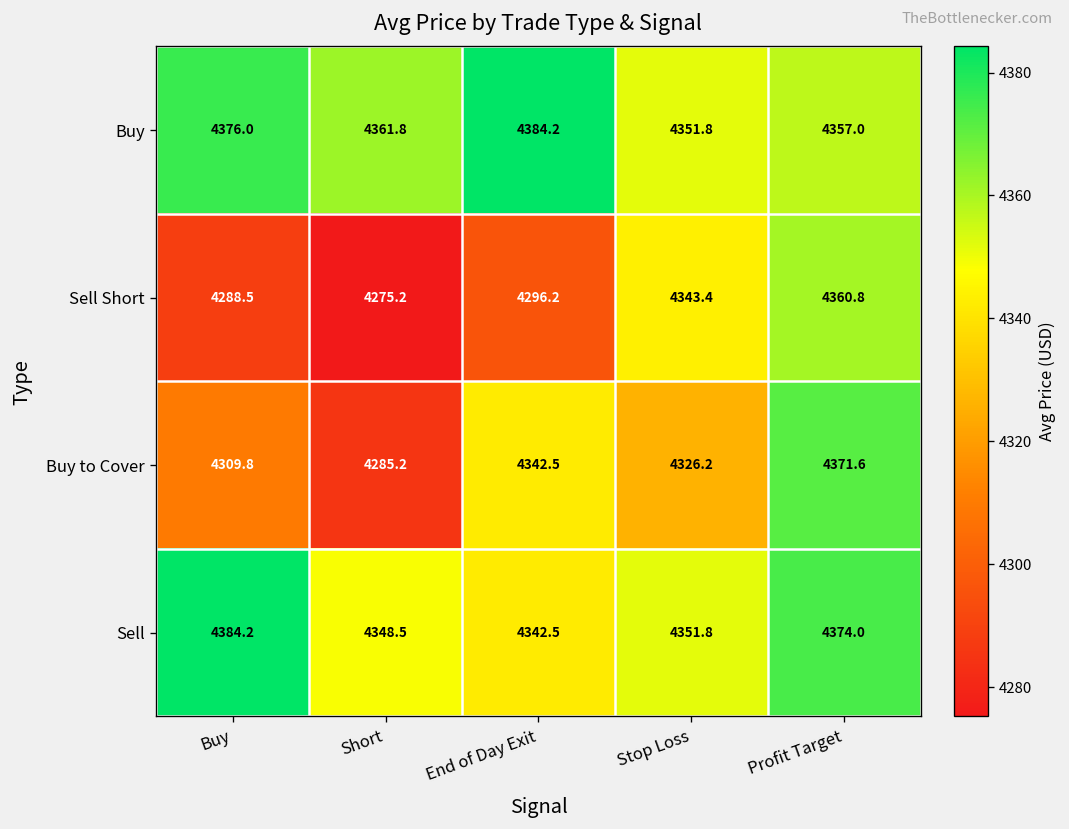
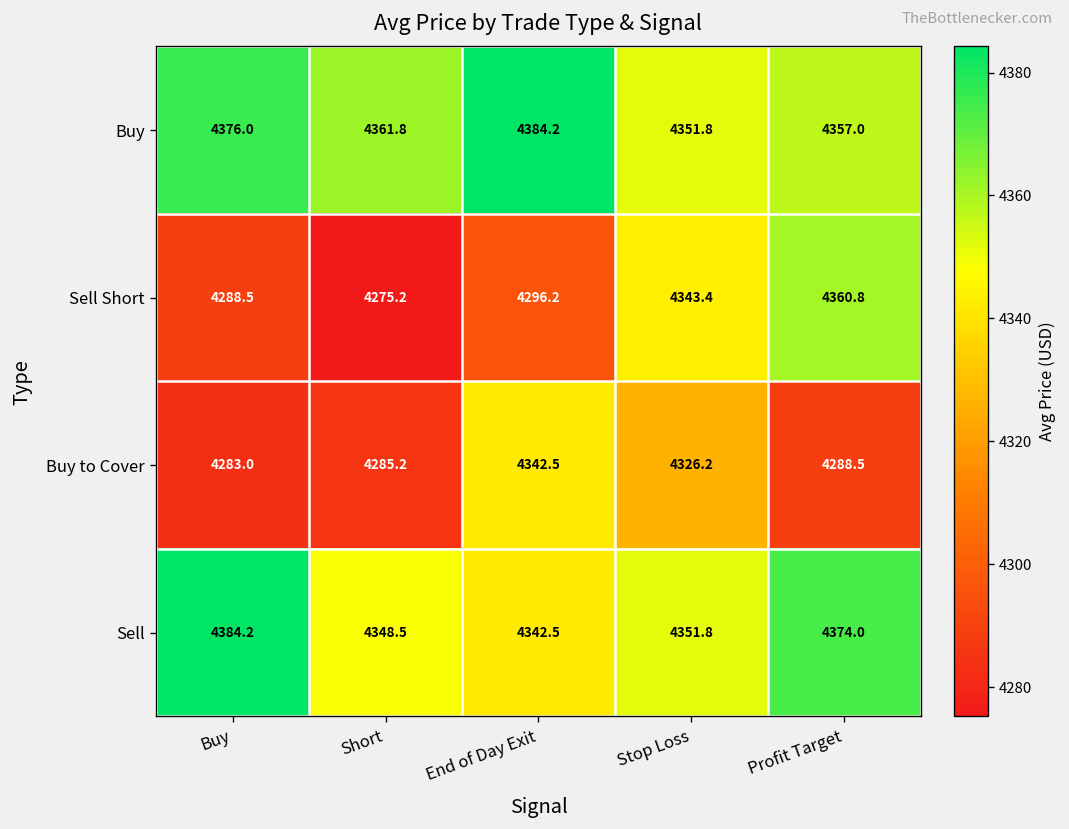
  {
    "Buy": {
      "Buy": 4376.0,
      "Short": 4361.8,
      "End of Day Exit": 4384.2,
      "Stop Loss": 4351.8,
      "Profit Target": 4357.0
    },
    "Sell Short": {
      "Buy": 4288.5,
      "Short": 4275.2,
      "End of Day Exit": 4296.2,
      "Stop Loss": 4343.4,
      "Profit Target": 4360.8
    },
    "Buy to Cover": {
-     "Buy": 4309.8,
+     "Buy": 4283.0,
      "Short": 4285.2,
      "End of Day Exit": 4342.5,
      "Stop Loss": 4326.2,
-     "Profit Target": 4371.6
+     "Profit Target": 4288.5
    },
    "Sell": {
      "Buy": 4384.2,
      "Short": 4348.5,
      "End of Day Exit": 4342.5,
      "Stop Loss": 4351.8,
      "Profit Target": 4374.0
    }
  }
